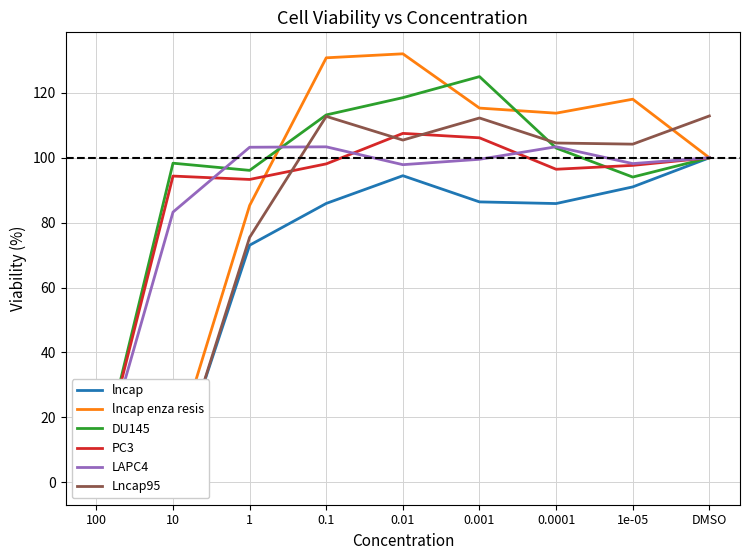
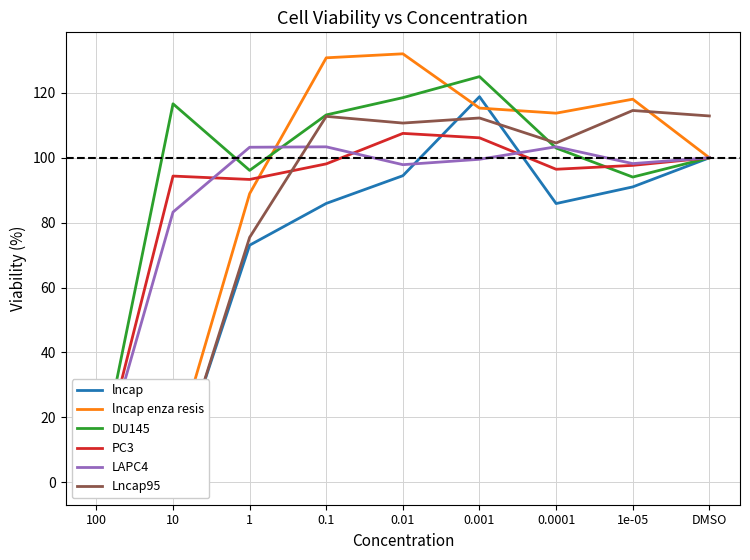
  {
    "lncap": {
      "1": 73,
      "0.1": 86,
      "0.01": 94,
-     "0.001": 86,
+     "0.001": 119,
      "0.0001": 86,
      "1e-05": 91
    },
    "lncap enza resis": {
-     "1": 85,
+     "1": 89,
      "0.1": 131,
      "0.01": 132,
      "0.001": 115,
      "0.0001": 114,
      "1e-05": 118
    },
    "DU145": {
-     "10": 98,
+     "10": 117,
      "1": 96,
      "0.01": 119,
      "0.001": 125,
      "1e-05": 94
    },
    "PC3": {
      "10": 94,
      "1": 93,
      "0.1": 98,
      "0.01": 108,
      "0.001": 106,
      "0.0001": 96
    },
    "LAPC4": {
      "10": 83,
      "1": 103,
      "0.1": 103,
      "0.01": 98,
      "0.001": 100
    },
    "Lncap95": {
      "1": 75,
-     "0.01": 105,
+     "0.01": 111,
      "0.001": 112,
      "0.0001": 105,
-     "1e-05": 104,
+     "1e-05": 115,
      "DMSO": 113
    }
  }
